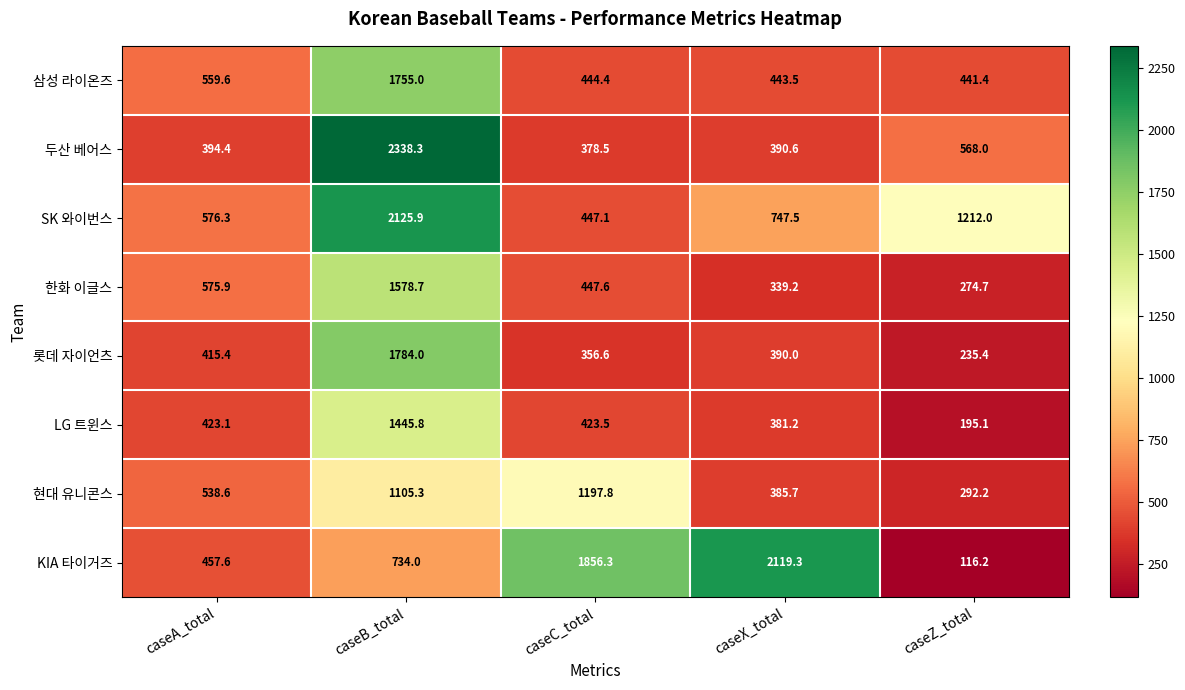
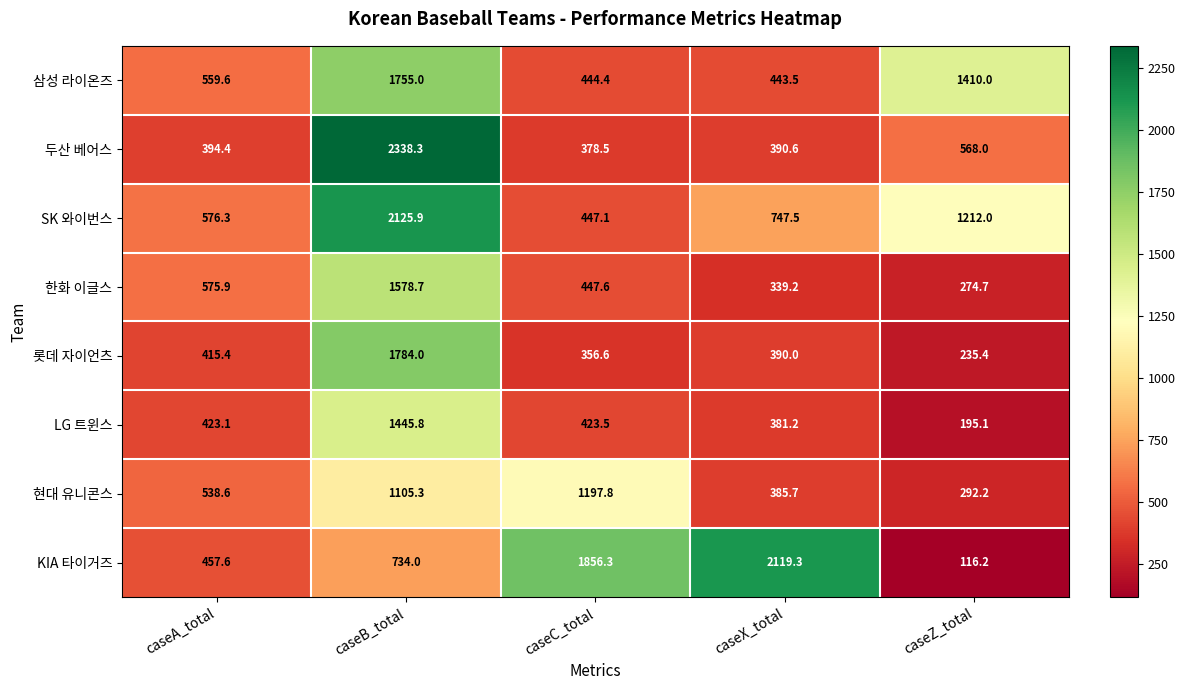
  {
    "삼성 라이온즈": {
      "caseA_total": 559.6,
      "caseB_total": 1755.0,
      "caseC_total": 444.4,
      "caseX_total": 443.5,
-     "caseZ_total": 441.4
+     "caseZ_total": 1410.0
    },
    "두산 베어스": {
      "caseA_total": 394.4,
      "caseB_total": 2338.3,
      "caseC_total": 378.5,
      "caseX_total": 390.6,
      "caseZ_total": 568.0
    },
    "SK 와이번스": {
      "caseA_total": 576.3,
      "caseB_total": 2125.9,
      "caseC_total": 447.1,
      "caseX_total": 747.5,
      "caseZ_total": 1212.0
    },
    "한화 이글스": {
      "caseA_total": 575.9,
      "caseB_total": 1578.7,
      "caseC_total": 447.6,
      "caseX_total": 339.2,
      "caseZ_total": 274.7
    },
    "롯데 자이언츠": {
      "caseA_total": 415.4,
      "caseB_total": 1784.0,
      "caseC_total": 356.6,
      "caseX_total": 390.0,
      "caseZ_total": 235.4
    },
    "LG 트윈스": {
      "caseA_total": 423.1,
      "caseB_total": 1445.8,
      "caseC_total": 423.5,
      "caseX_total": 381.2,
      "caseZ_total": 195.1
    },
    "현대 유니콘스": {
      "caseA_total": 538.6,
      "caseB_total": 1105.3,
      "caseC_total": 1197.8,
      "caseX_total": 385.7,
      "caseZ_total": 292.2
    },
    "KIA 타이거즈": {
      "caseA_total": 457.6,
      "caseB_total": 734.0,
      "caseC_total": 1856.3,
      "caseX_total": 2119.3,
      "caseZ_total": 116.2
    }
  }
